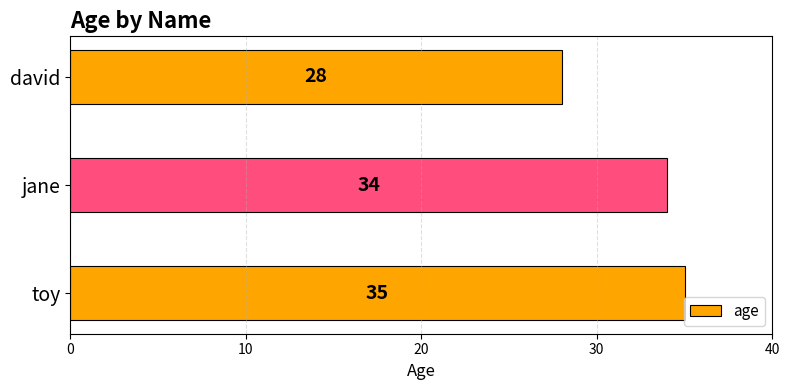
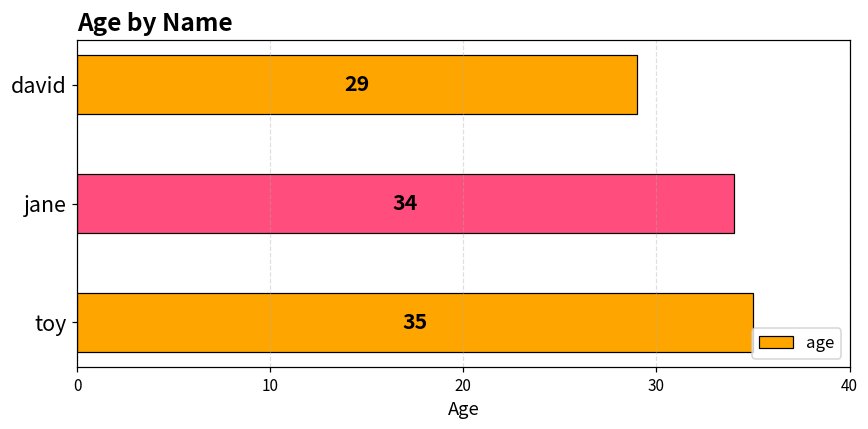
  {
-   "david": 28,
+   "david": 29,
    "jane": 34,
    "toy": 35
  }
